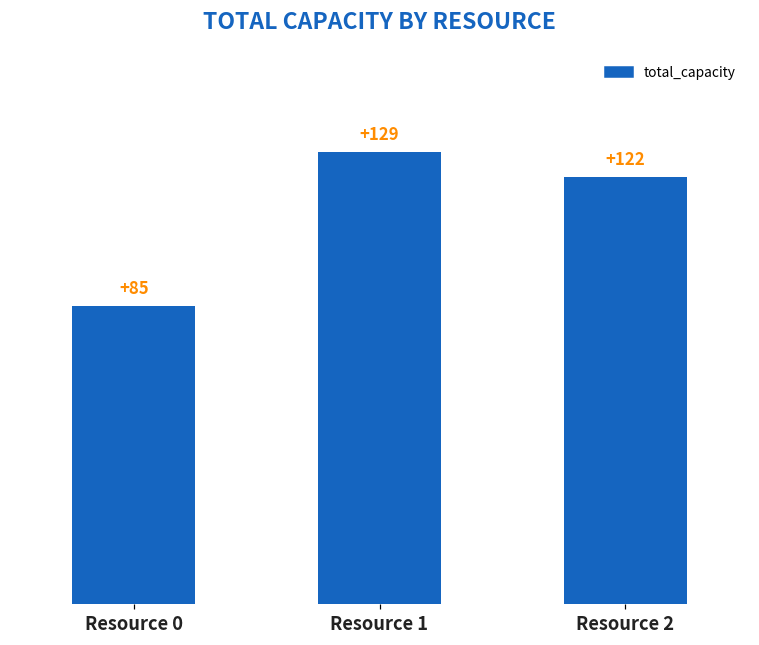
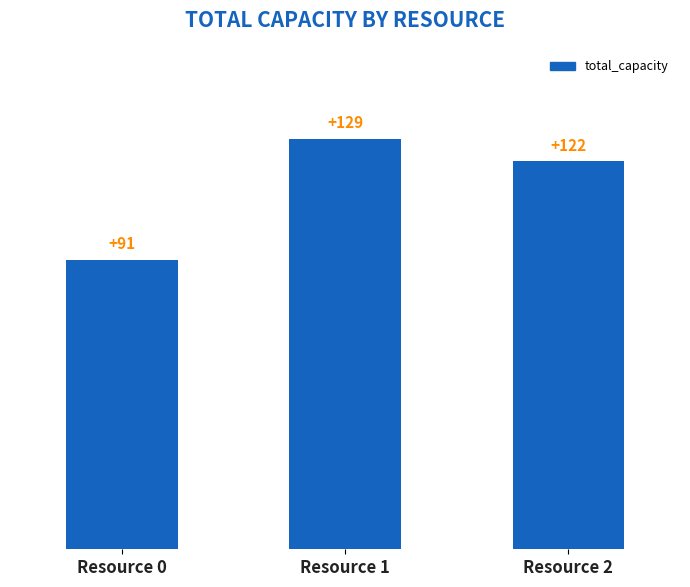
  {
-   "Resource 0": "+85",
+   "Resource 0": "+91",
    "Resource 1": "+129",
    "Resource 2": "+122"
  }
